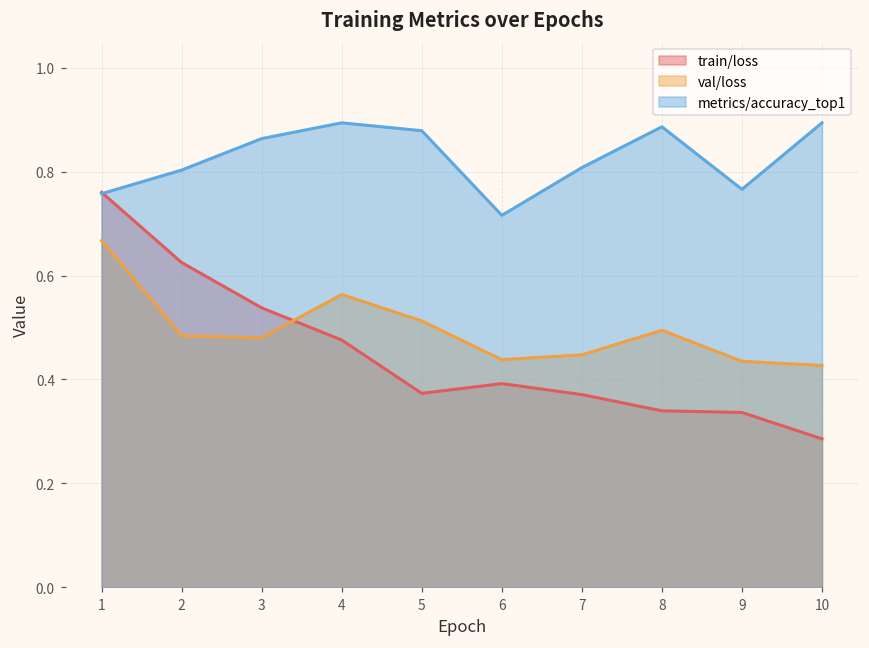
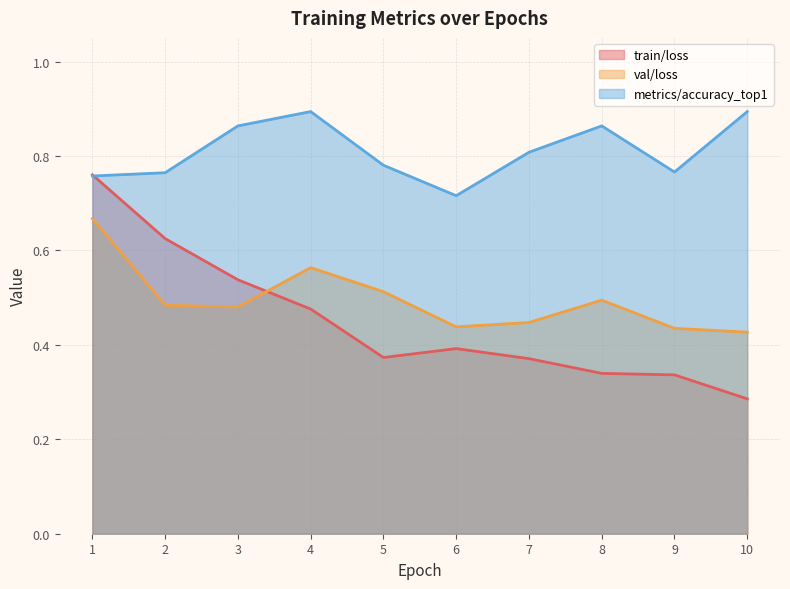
  {
    "metrics/accuracy_top1": {
-     "2": 0.80,
+     "2": 0.76,
      "3": 0.86,
      "4": 0.89,
-     "5": 0.88,
+     "5": 0.78,
      "6": 0.72,
      "7": 0.81,
-     "8": 0.89,
+     "8": 0.86,
      "9": 0.77,
      "10": 0.89
    }
  }
